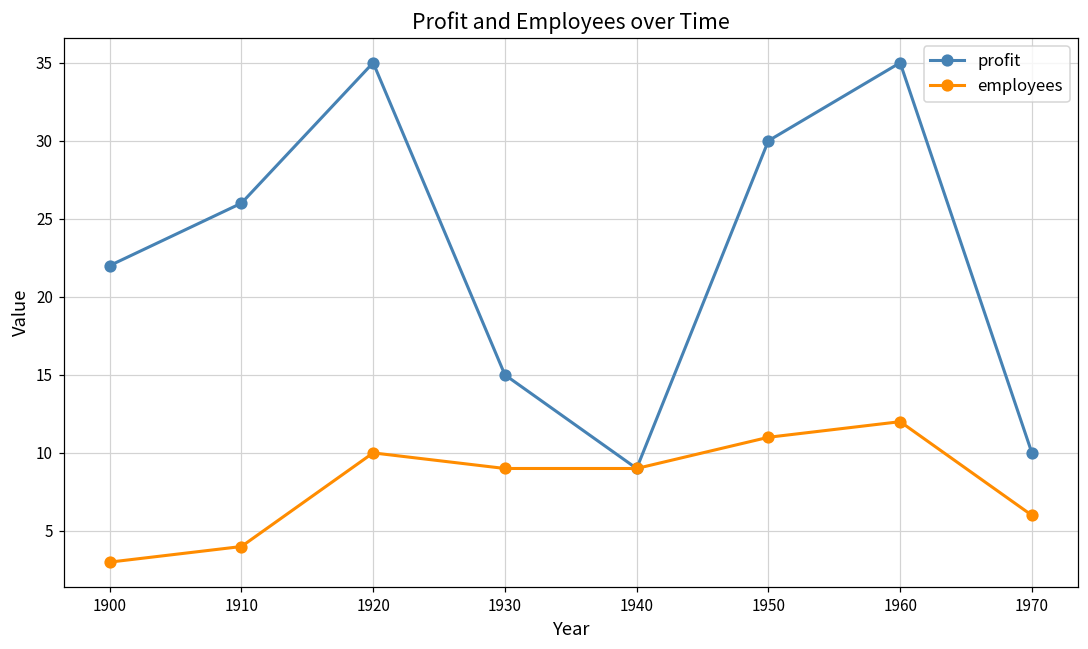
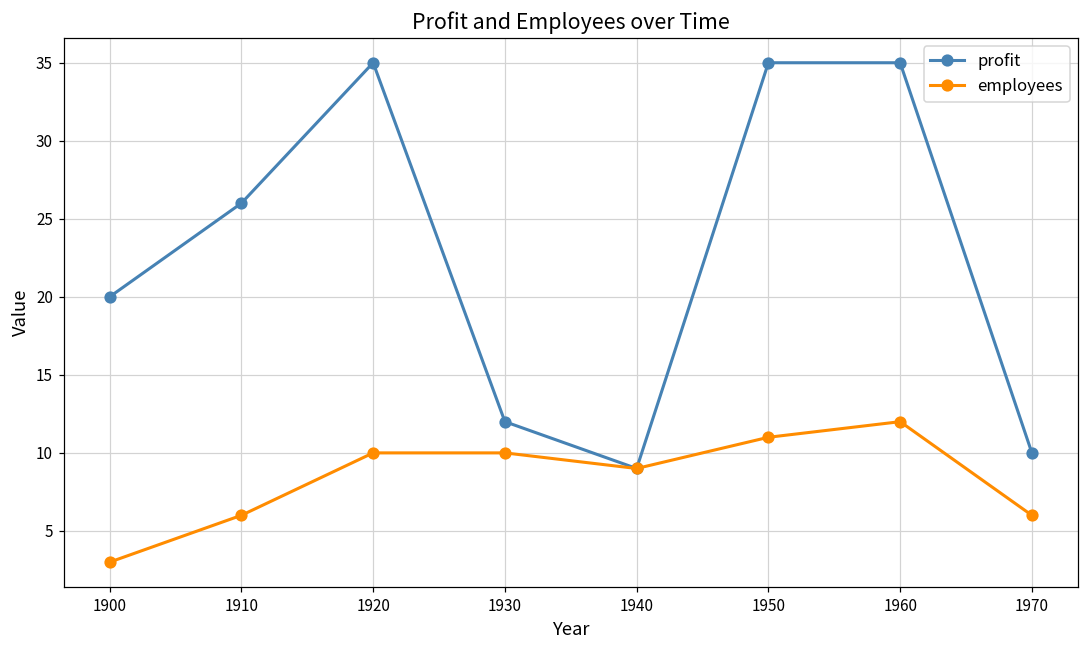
  {
    "profit": {
-     "1900": 22,
+     "1900": 20,
      "1910": 26,
      "1920": 35,
-     "1930": 15,
-     "1950": 30,
+     "1930": 12,
+     "1950": 35,
      "1960": 35,
      "1970": 10
    },
    "employees": {
      "1900": 3,
-     "1910": 4,
+     "1910": 6,
      "1920": 10,
-     "1930": 9,
+     "1930": 10,
      "1950": 11,
      "1960": 12,
      "1970": 6
    }
  }
